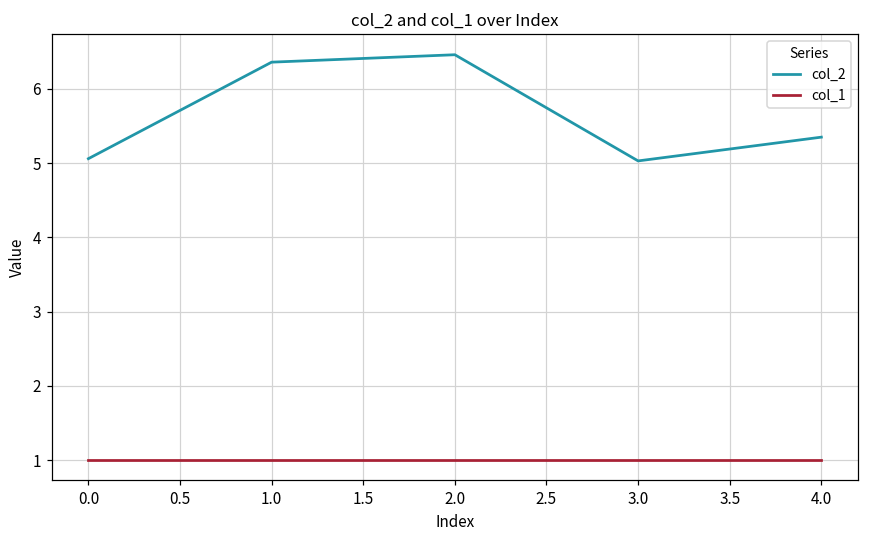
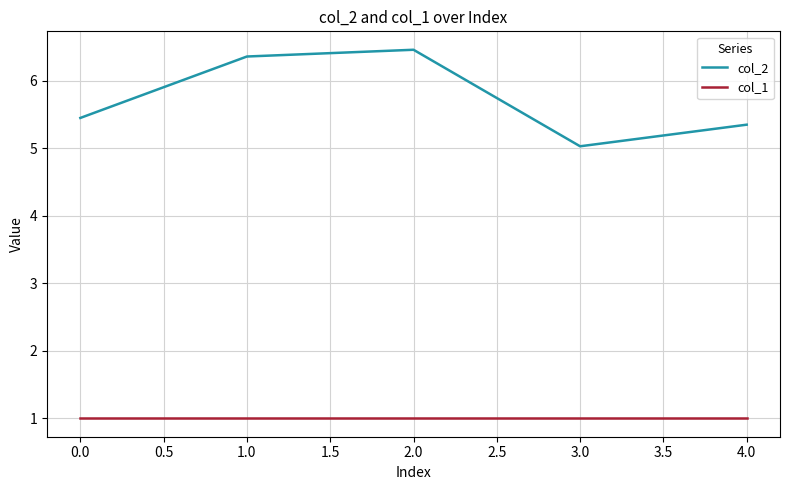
  {
    "col_2": {
-     "0.0": 5.1,
+     "0.0": 5.5,
      "1.0": 6.4,
      "2.0": 6.5,
      "3.0": 5.0,
      "4.0": 5.4
    },
    "col_1": {
      "0.0": 1.0,
      "1.0": 1.0,
      "2.0": 1.0,
      "3.0": 1.0,
      "4.0": 1.0
    }
  }
